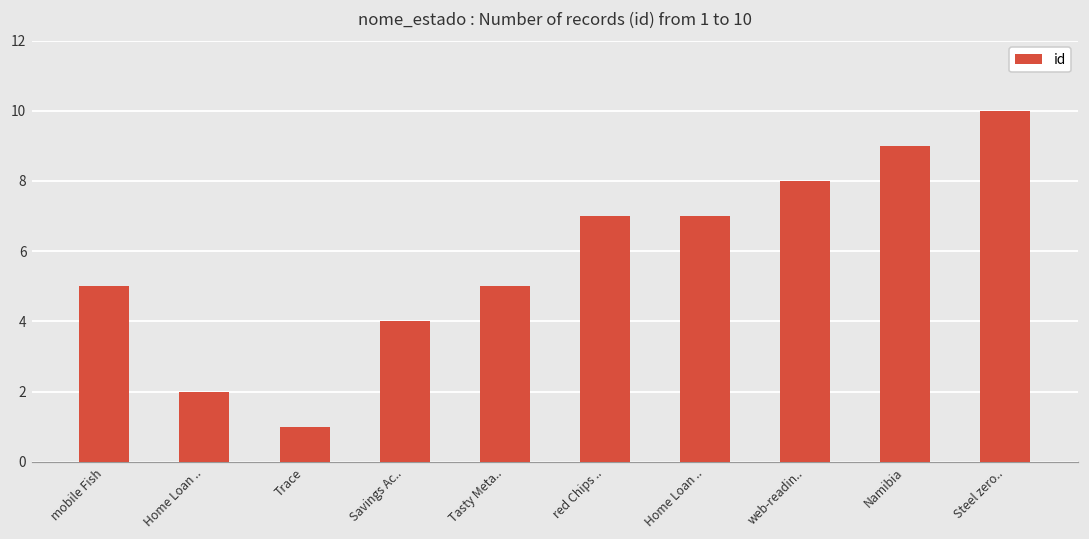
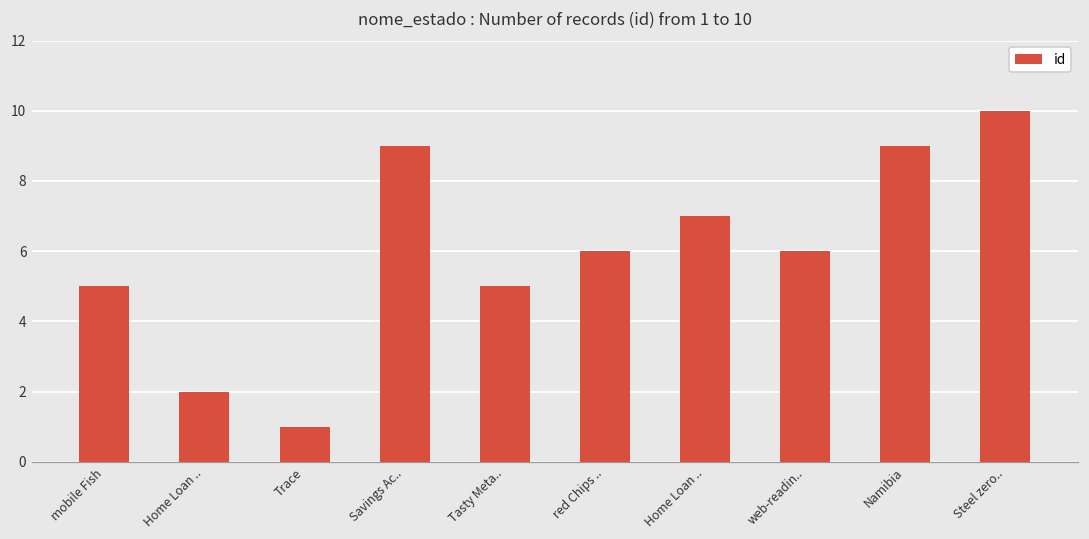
  {
    "mobile Fish": 5,
    "Trace": 1,
-   "Savings Ac..": 4,
+   "Savings Ac..": 9,
    "Tasty Meta..": 5,
-   "red Chips ..": 7,
-   "web-readin..": 8,
+   "red Chips ..": 6,
+   "web-readin..": 6,
    "Namibia": 9,
    "Steel zero..": 10
  }
